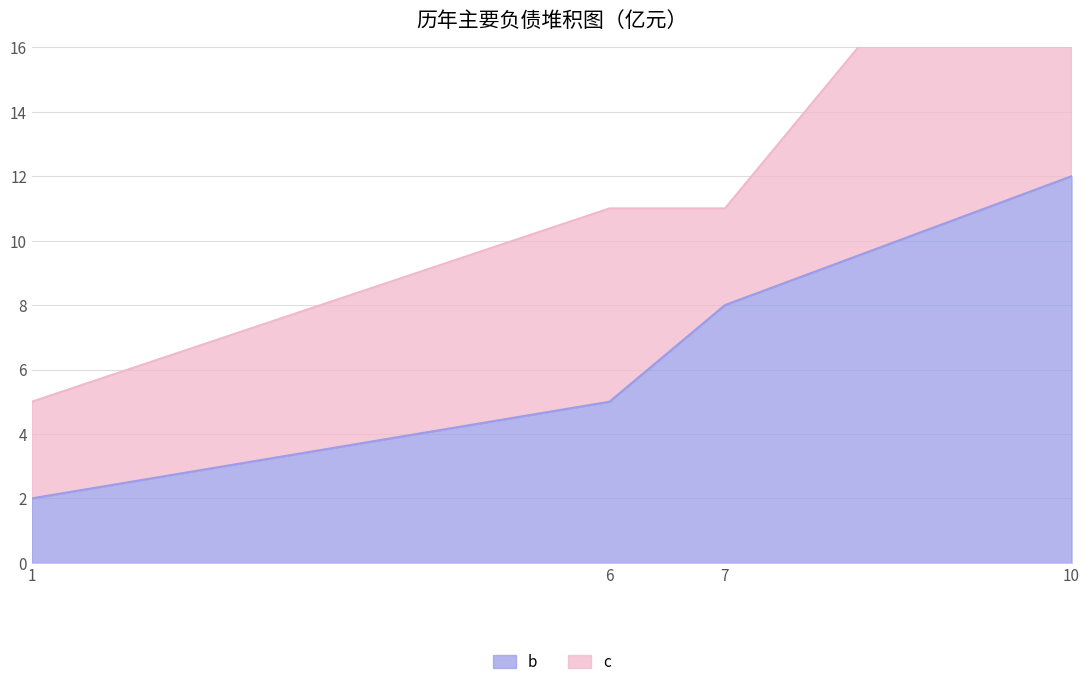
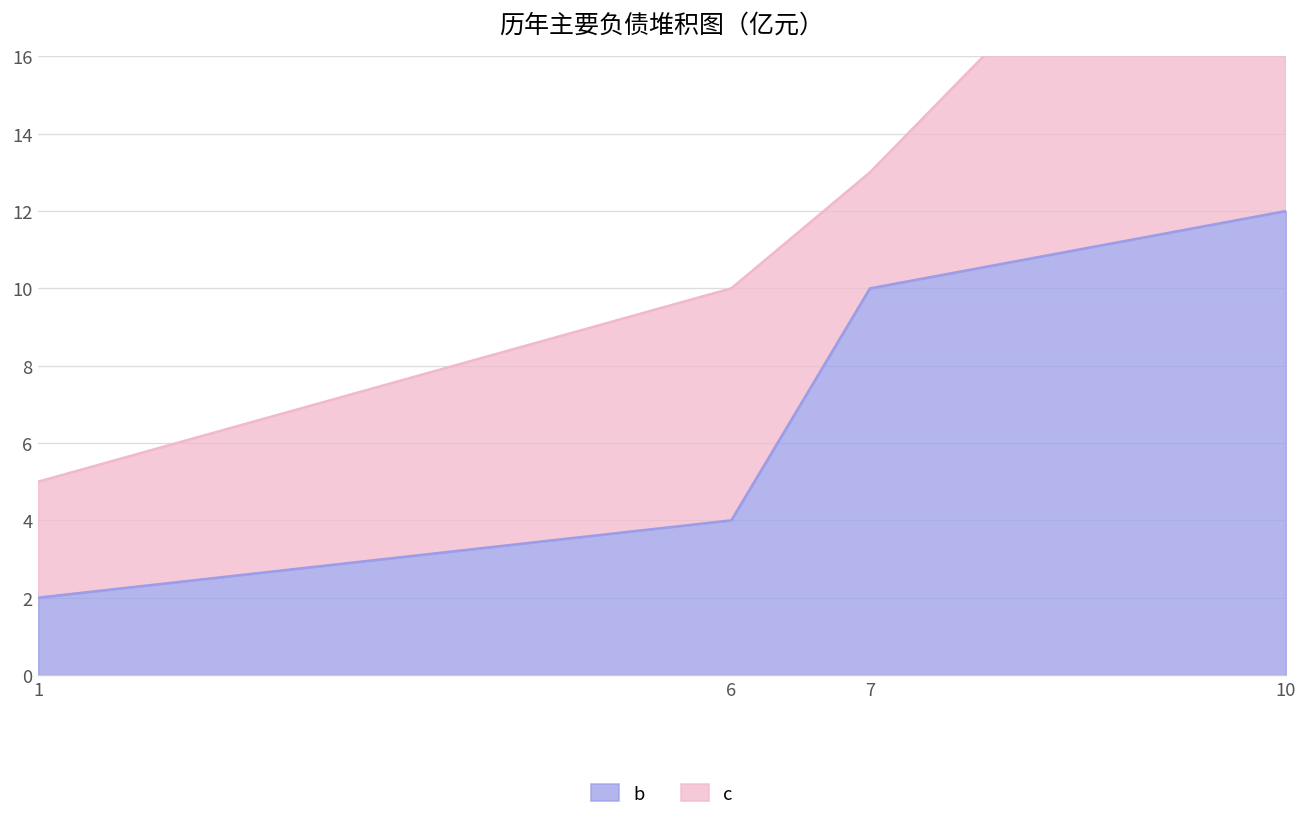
  {
    "b": {
      "1": 2,
-     "6": 5,
-     "7": 8,
+     "6": 4,
+     "7": 10,
      "10": 12
    },
    "c": {
      "1": 3,
      "6": 6,
      "7": 3
    }
  }
